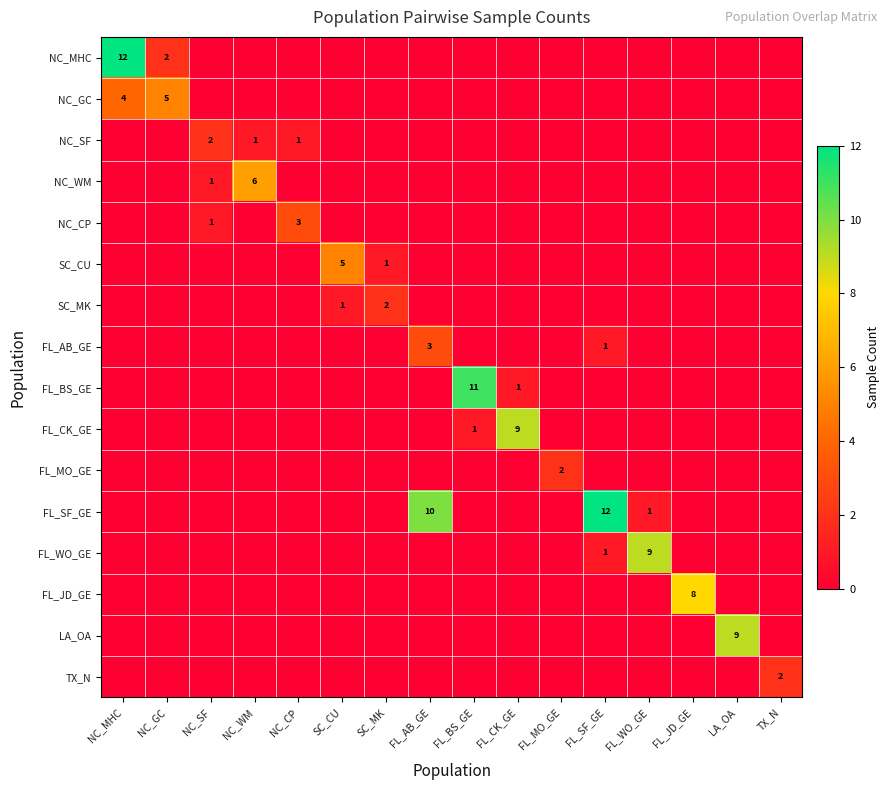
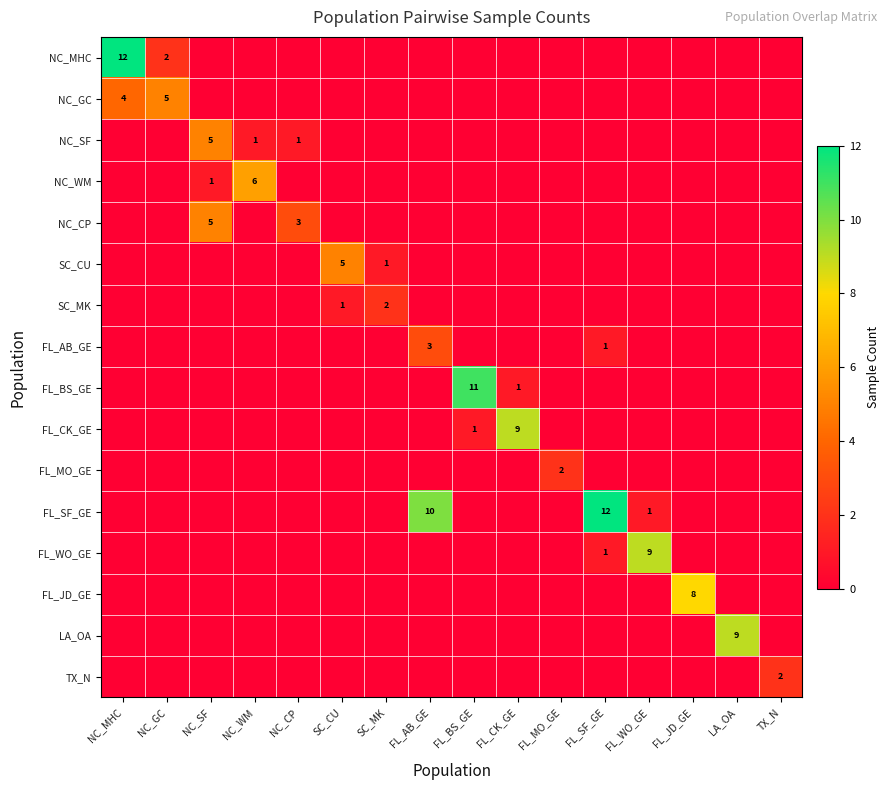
  {
    "NC_MHC": {
      "NC_MHC": 12,
      "NC_GC": 2
    },
    "NC_GC": {
      "NC_MHC": 4,
      "NC_GC": 5
    },
    "NC_SF": {
-     "NC_SF": 2,
+     "NC_SF": 5,
      "NC_WM": 1,
      "NC_CP": 1
    },
    "NC_WM": {
      "NC_SF": 1,
      "NC_WM": 6
    },
    "NC_CP": {
-     "NC_SF": 1,
+     "NC_SF": 5,
      "NC_CP": 3
    },
    "SC_CU": {
      "SC_CU": 5,
      "SC_MK": 1
    },
    "SC_MK": {
      "SC_CU": 1,
      "SC_MK": 2
    },
    "FL_AB_GE": {
      "FL_AB_GE": 3,
      "FL_SF_GE": 1
    },
    "FL_BS_GE": {
      "FL_BS_GE": 11,
      "FL_CK_GE": 1
    },
    "FL_CK_GE": {
      "FL_BS_GE": 1,
      "FL_CK_GE": 9
    },
    "FL_MO_GE": {
      "FL_MO_GE": 2
    },
    "FL_SF_GE": {
      "FL_AB_GE": 10,
      "FL_SF_GE": 12,
      "FL_WO_GE": 1
    },
    "FL_WO_GE": {
      "FL_SF_GE": 1,
      "FL_WO_GE": 9
    },
    "FL_JD_GE": {
      "FL_JD_GE": 8
    },
    "LA_OA": {
      "LA_OA": 9
    },
    "TX_N": {
      "TX_N": 2
    }
  }
